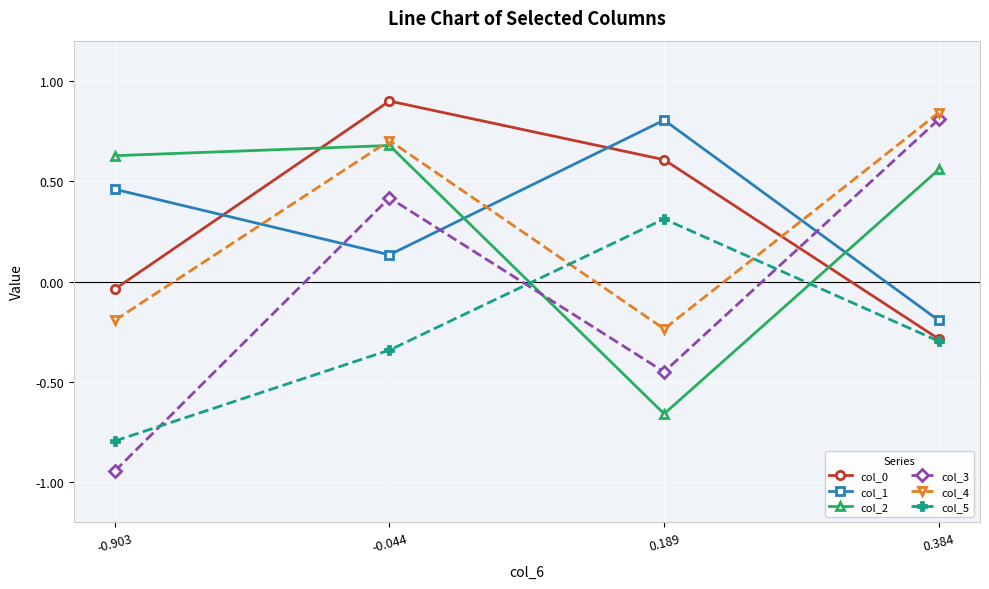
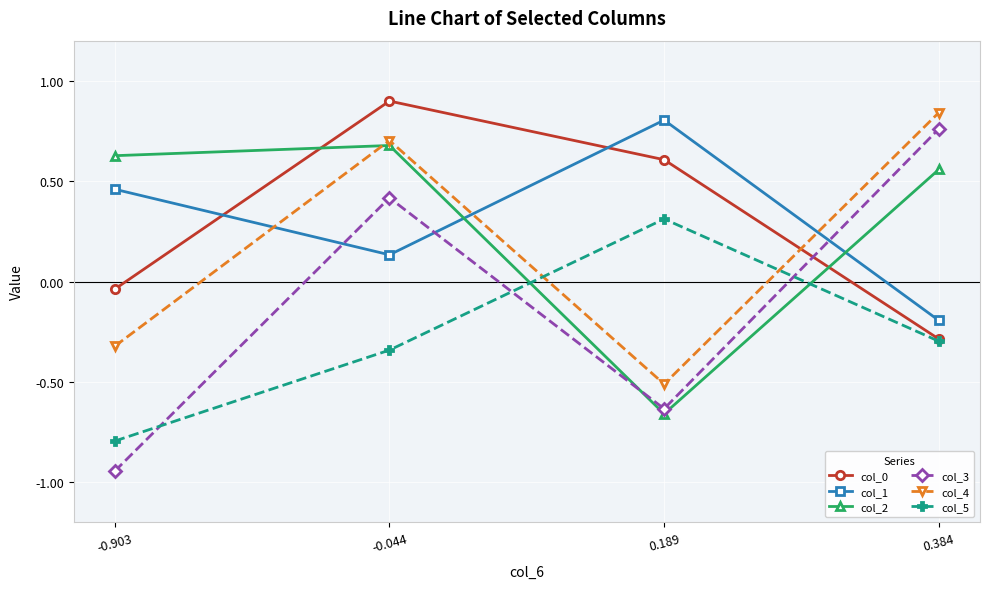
  {
    "col_0": {
      "-0.903": -0.04,
      "-0.044": 0.90,
      "0.189": 0.61
    },
    "col_1": {
      "-0.903": 0.46,
      "-0.044": 0.13,
      "0.189": 0.80,
      "0.384": -0.19
    },
    "col_3": {
      "-0.903": -0.94,
      "-0.044": 0.42,
-     "0.189": -0.45,
-     "0.384": 0.81
+     "0.189": -0.63,
+     "0.384": 0.76
    },
    "col_4": {
-     "-0.903": -0.19,
+     "-0.903": -0.32,
      "-0.044": 0.70,
-     "0.189": -0.24,
+     "0.189": -0.51,
      "0.384": 0.84
    }
  }
